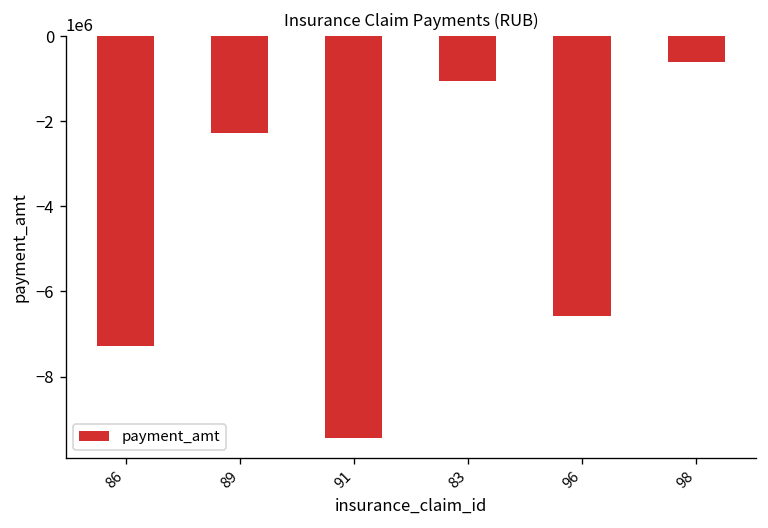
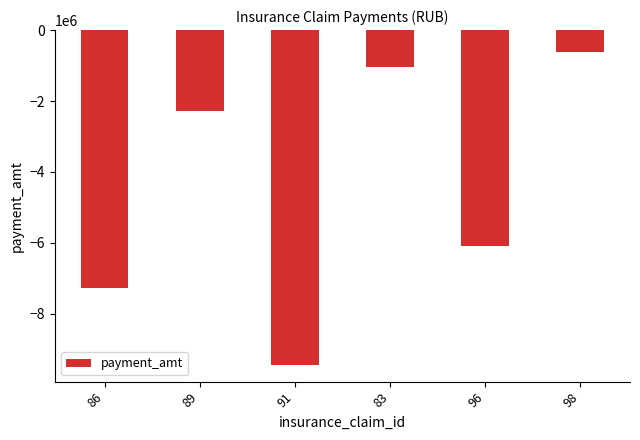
  {
    "86": -7300000,
    "89": -2300000,
    "91": -9400000,
    "83": -1100000,
-   "96": -6600000,
+   "96": -6100000,
    "98": -600000
  }
